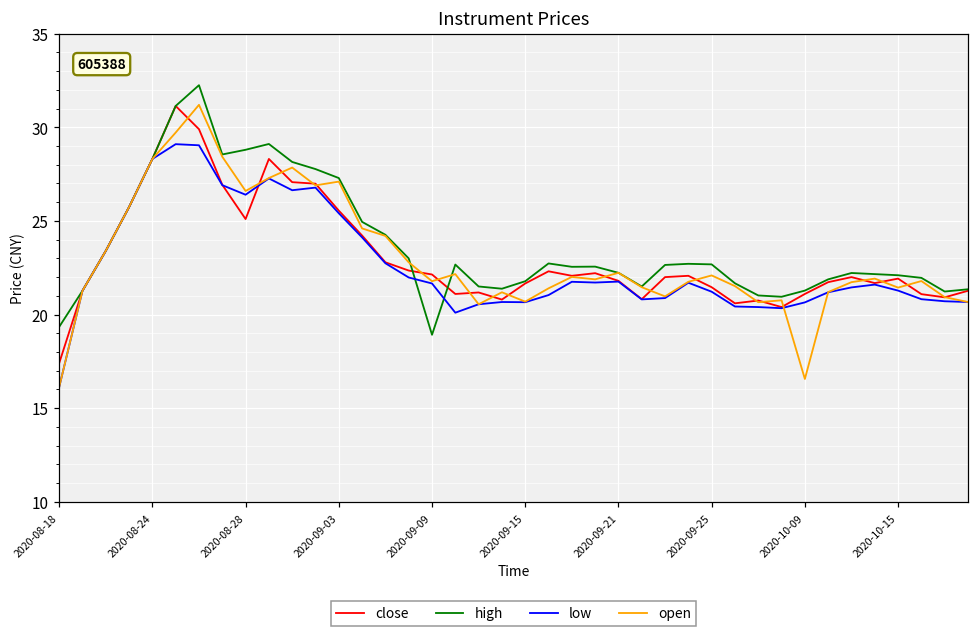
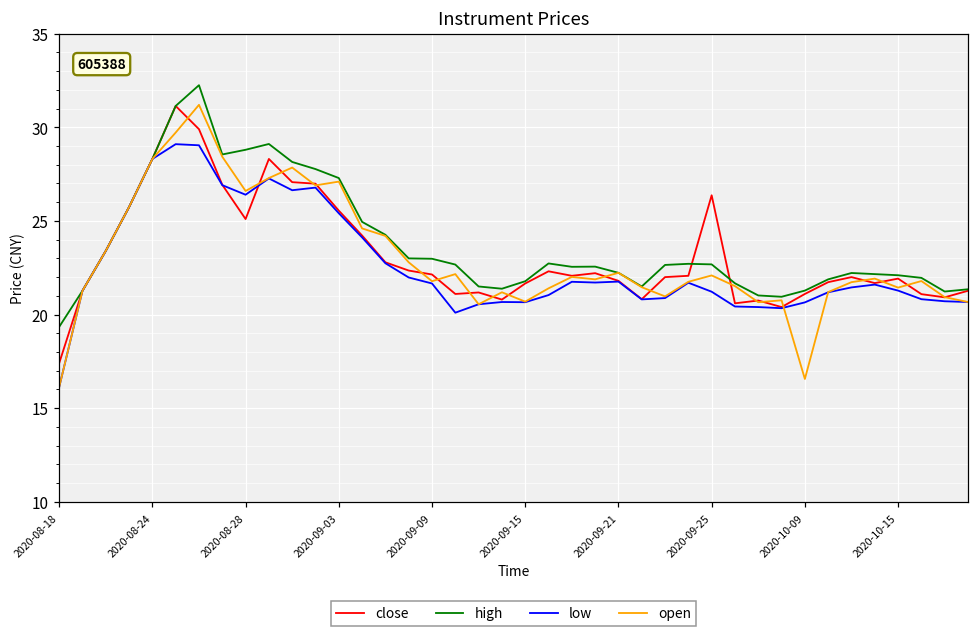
  {
    "close": {
      "2020-08-18": 17.4,
      "2020-08-28": 25.1,
      "2020-09-09": 22.1,
-     "2020-09-25": 21.5,
+     "2020-09-25": 26.4,
      "2020-10-09": 21.1,
      "2020-10-15": 21.9
    },
    "high": {
      "2020-08-18": 19.3,
      "2020-08-28": 28.8,
      "2020-09-03": 27.3,
-     "2020-09-09": 18.9,
+     "2020-09-09": 23.0,
      "2020-09-25": 22.7,
      "2020-10-09": 21.3,
      "2020-10-15": 22.1
    },
    "low": {
      "2020-08-28": 26.4,
      "2020-09-25": 21.2,
      "2020-10-09": 20.7,
      "2020-10-15": 21.3
    },
    "open": {
      "2020-08-28": 26.6,
      "2020-09-03": 27.1,
      "2020-09-25": 22.1,
      "2020-10-09": 16.6,
      "2020-10-15": 21.4
    }
  }
